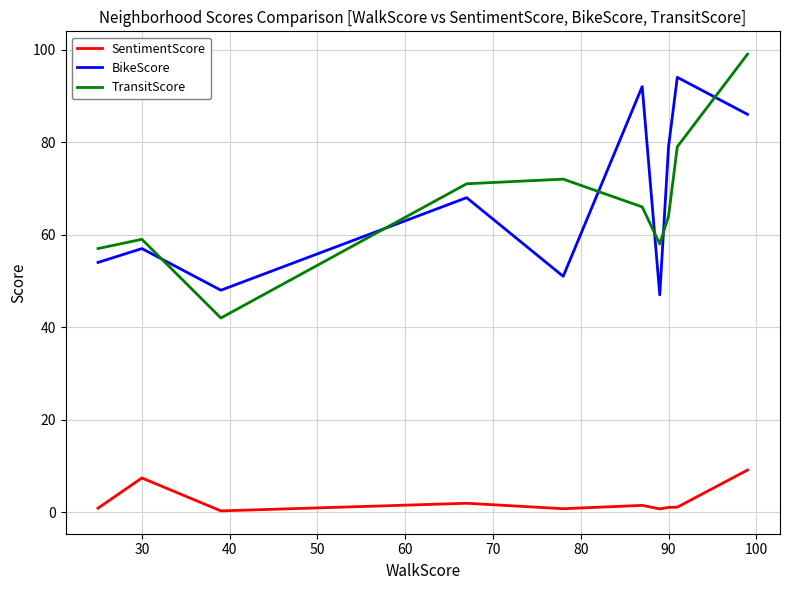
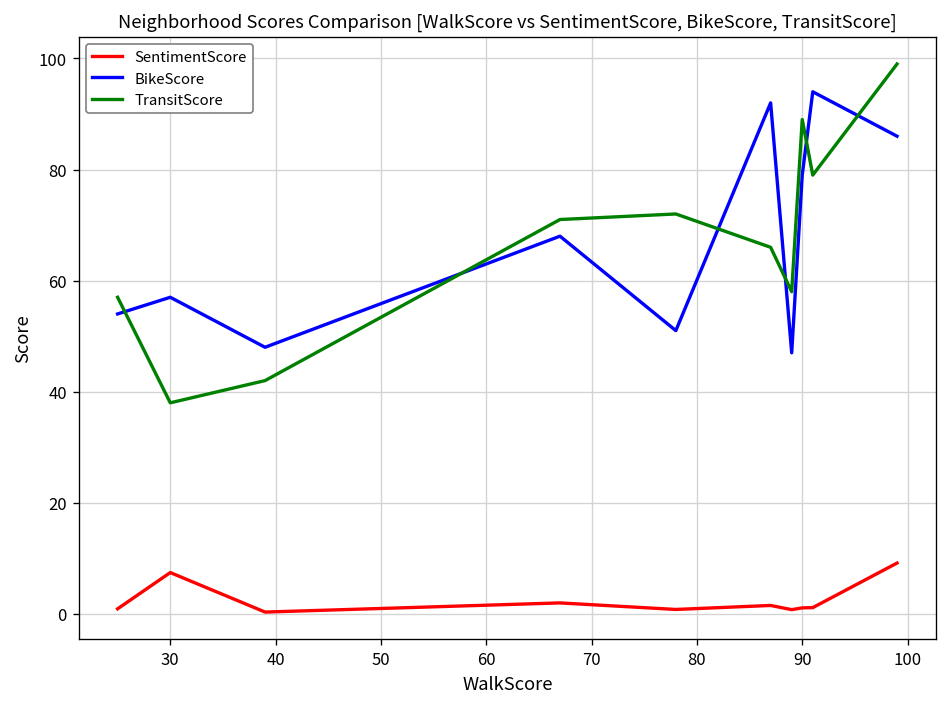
  {
    "SentimentScore": {
      "30": 7,
      "90": 1
    },
    "BikeScore": {
      "30": 57,
      "90": 79
    },
    "TransitScore": {
-     "30": 59,
-     "90": 64
+     "30": 38,
+     "90": 89
    }
  }
